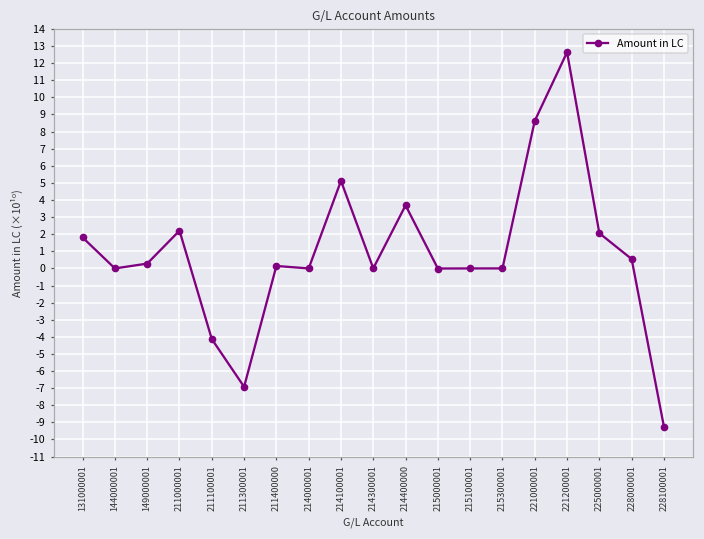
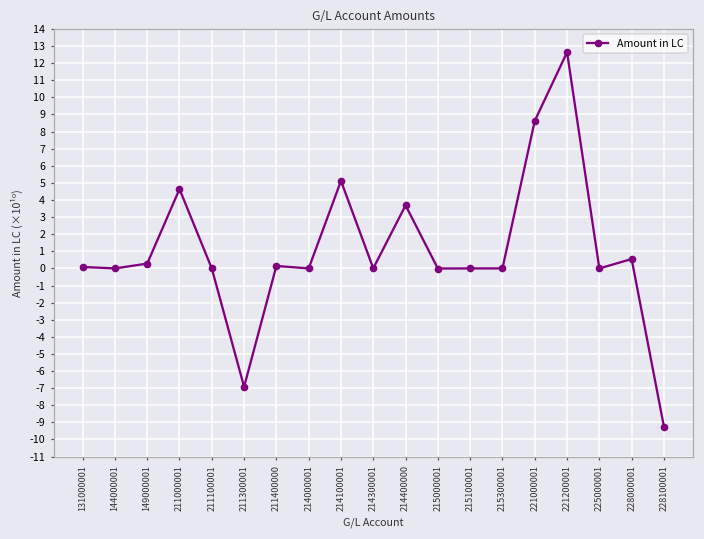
  {
-   "131000001": 1.8,
+   "131000001": 0.1,
    "144000001": 0.0,
    "149000001": 0.3,
-   "211000001": 2.2,
-   "211100001": -4.1,
+   "211000001": 4.6,
+   "211100001": 0.0,
    "211300001": -6.9,
    "211400000": 0.1,
    "214000001": 0.0,
    "214100001": 5.1,
    "214300001": 0.0,
    "214400000": 3.7,
    "215000001": 0.0,
    "215100001": 0.0,
    "215300001": 0.0,
    "221000001": 8.6,
    "221200001": 12.6,
-   "225000001": 2.1,
+   "225000001": 0.0,
    "228000001": 0.5,
    "228100001": -9.3
  }
